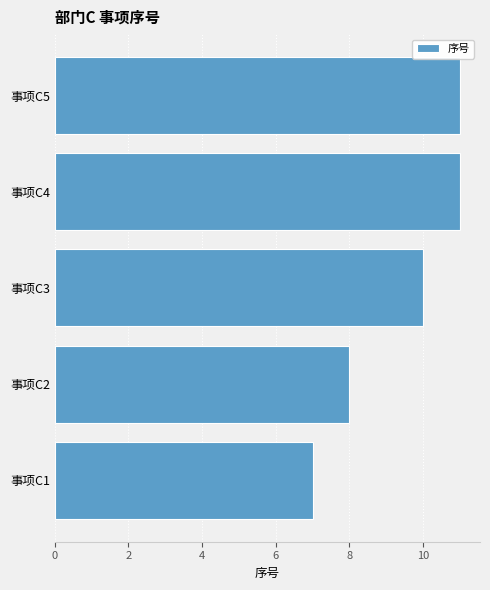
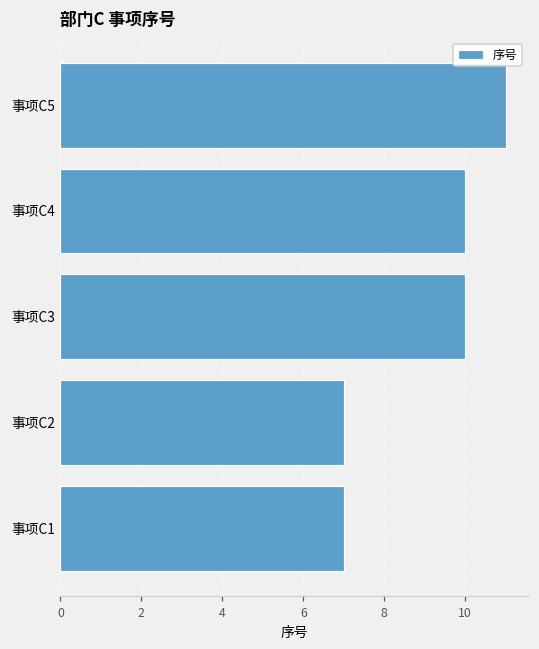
  {
    "事项C5": 11,
-   "事项C4": 11,
+   "事项C4": 10,
    "事项C3": 10,
-   "事项C2": 8,
+   "事项C2": 7,
    "事项C1": 7
  }
